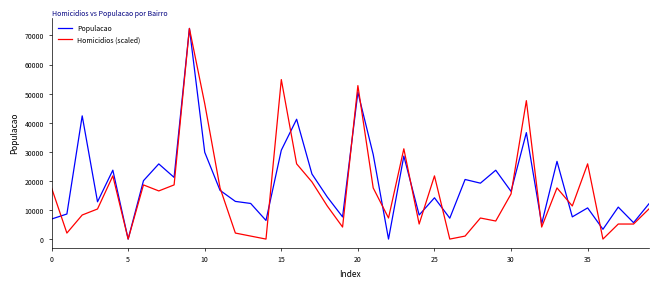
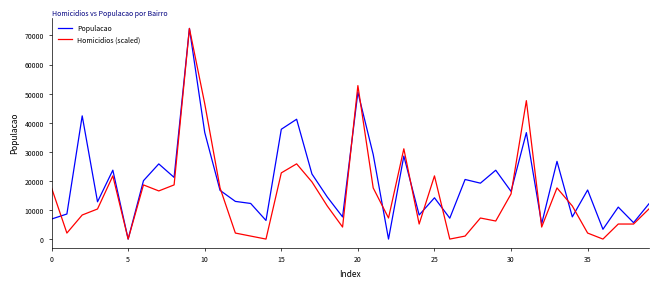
  {
    "Populacao": {
      "0": 7000,
-     "10": 30000,
-     "15": 31000,
+     "10": 37000,
+     "15": 38000,
      "20": 50000,
      "25": 14000,
-     "35": 11000
+     "35": 17000
    },
    "Homicidios (scaled)": {
      "0": 18000,
      "10": 47000,
-     "15": 55000,
+     "15": 23000,
      "20": 53000,
      "25": 22000,
-     "35": 26000
+     "35": 2000
    }
  }
